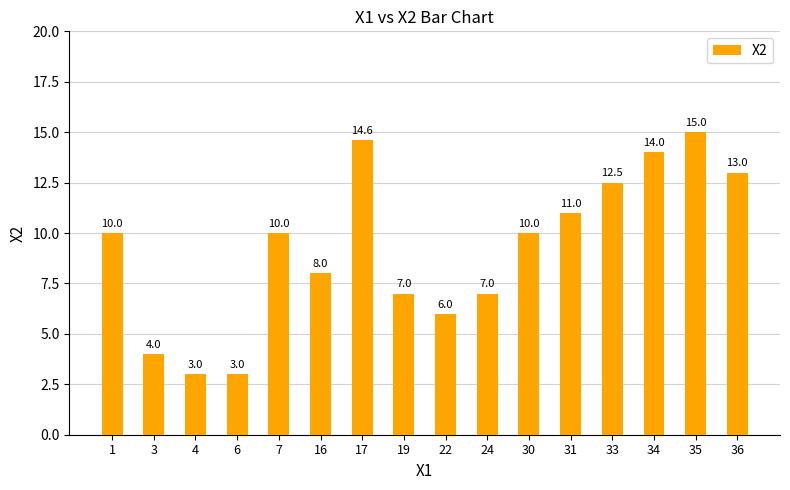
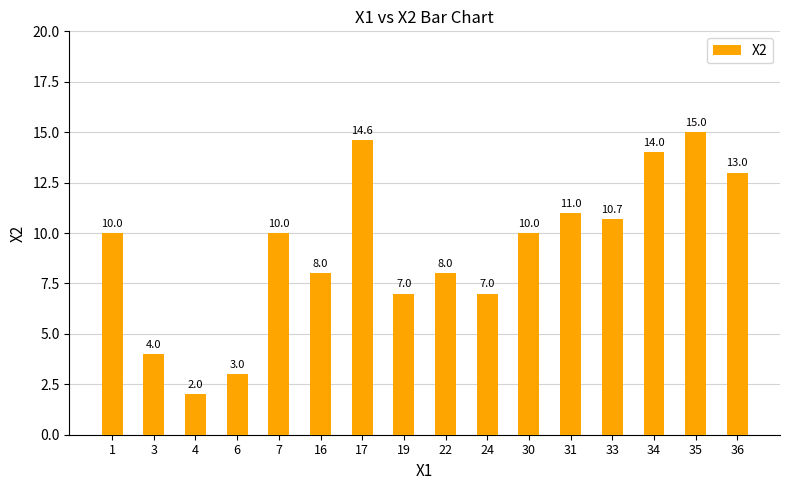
  {
    "1": 10.0,
    "3": 4.0,
-   "4": 3.0,
+   "4": 2.0,
    "6": 3.0,
    "7": 10.0,
    "16": 8.0,
    "17": 14.6,
    "19": 7.0,
-   "22": 6.0,
+   "22": 8.0,
    "24": 7.0,
    "30": 10.0,
    "31": 11.0,
-   "33": 12.5,
+   "33": 10.7,
    "34": 14.0,
    "35": 15.0,
    "36": 13.0
  }
